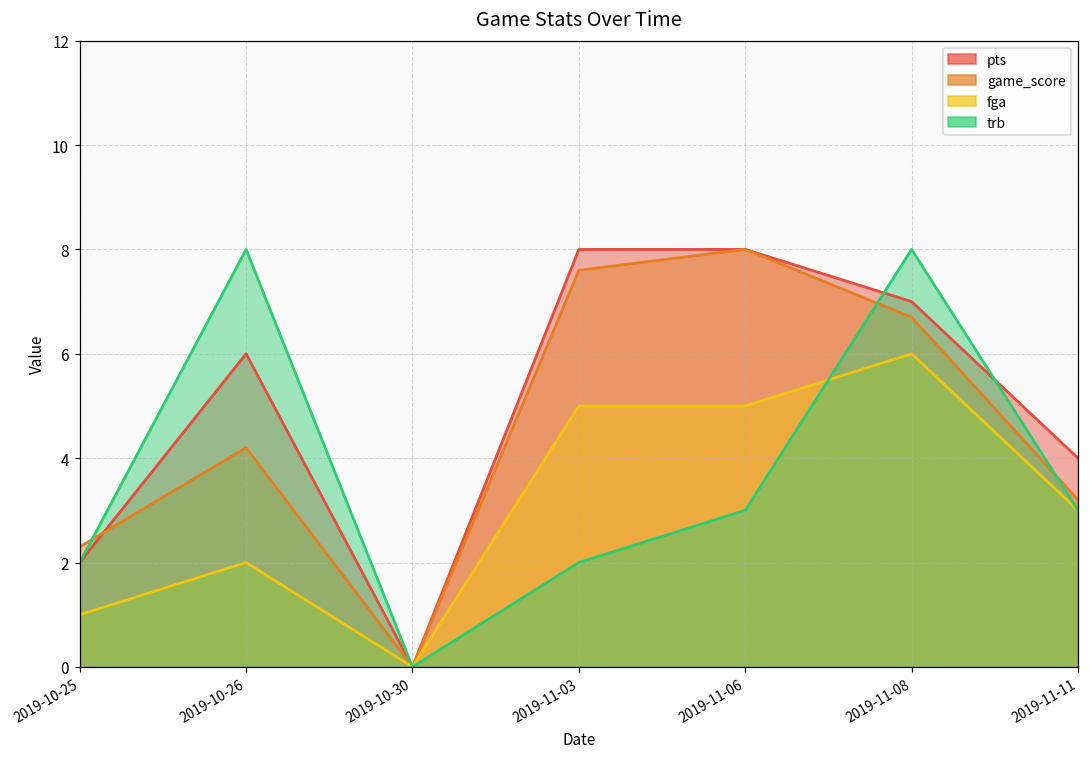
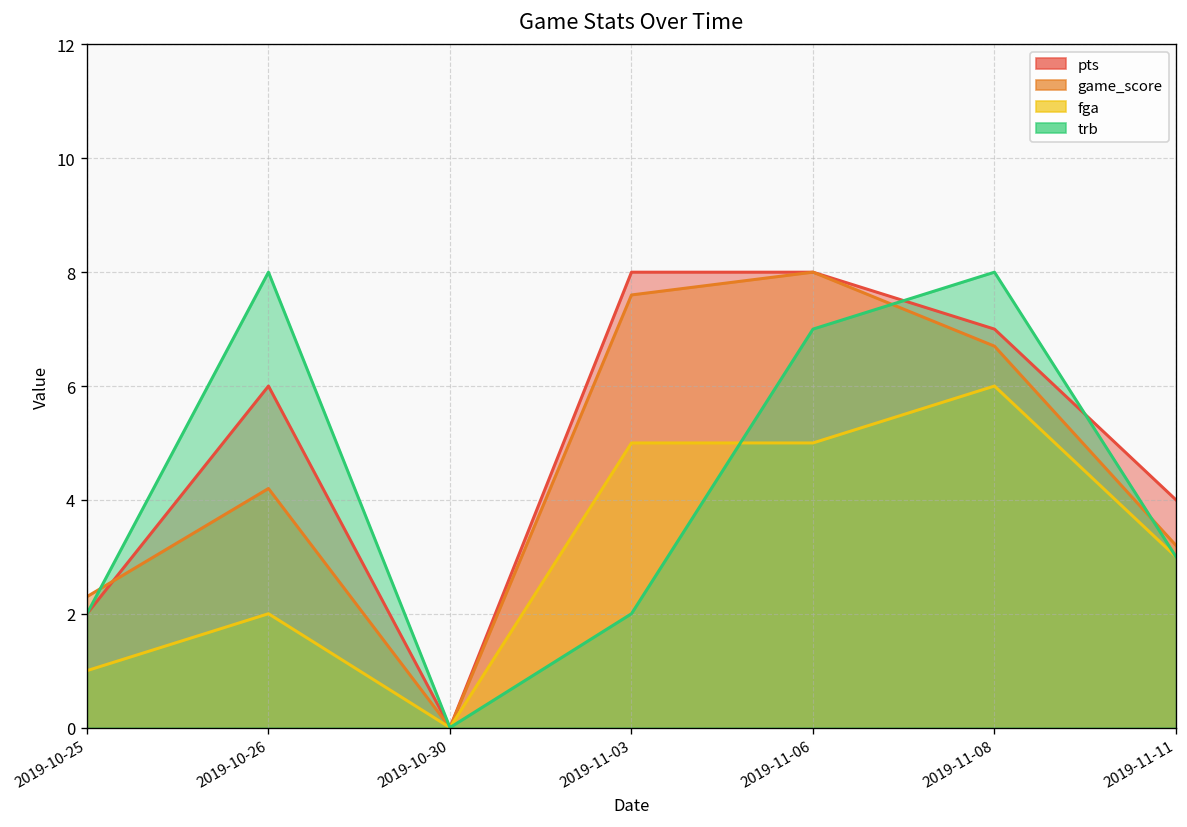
  {
    "trb": {
      "2019-10-26": 8,
      "2019-11-03": 2,
-     "2019-11-06": 3,
+     "2019-11-06": 7,
      "2019-11-08": 8
    }
  }
